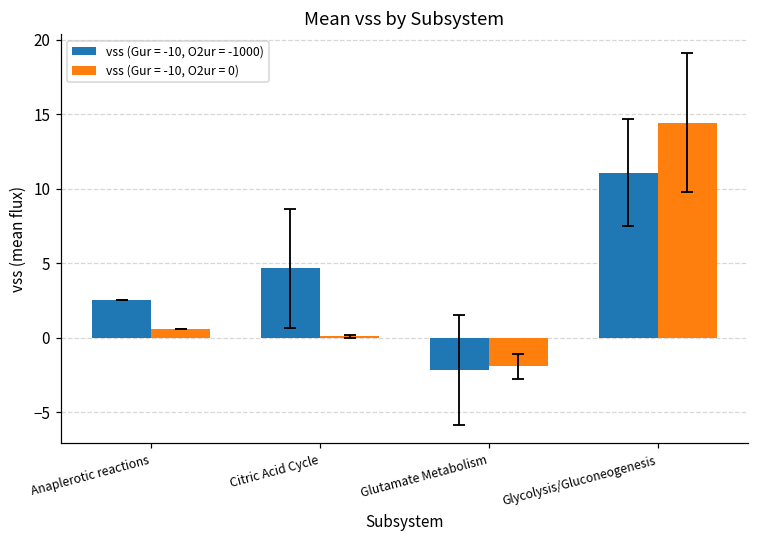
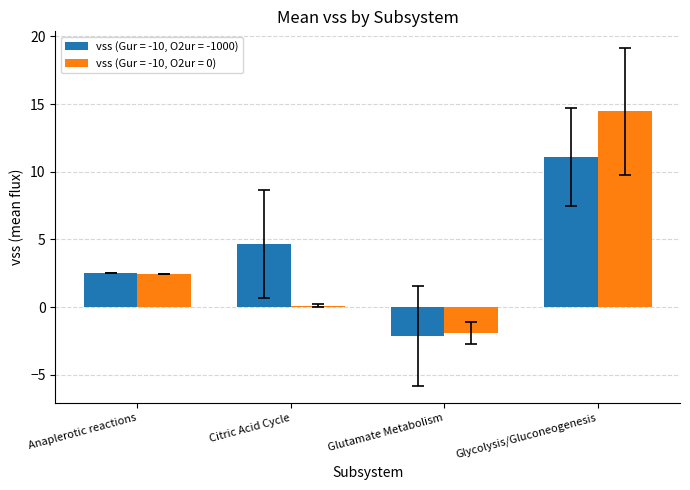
  {
    "vss (Gur = -10, O2ur = 0)": {
-     "Anaplerotic reactions": 0.6,
+     "Anaplerotic reactions": 2.5,
      "Glutamate Metabolism": -1.9,
      "Glycolysis/Gluconeogenesis": 14.5
    }
  }
